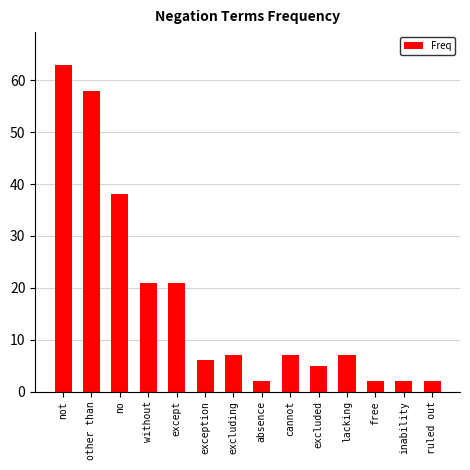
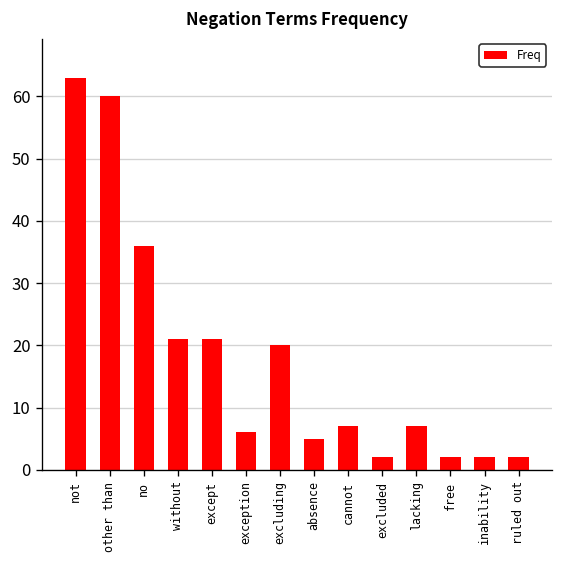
  {
    "not": 63,
-   "other than": 58,
-   "no": 38,
+   "other than": 60,
+   "no": 36,
    "without": 21,
    "except": 21,
    "exception": 6,
-   "excluding": 7,
-   "absence": 2,
+   "excluding": 20,
+   "absence": 5,
    "cannot": 7,
-   "excluded": 5,
+   "excluded": 2,
    "lacking": 7,
    "free": 2,
    "inability": 2,
    "ruled out": 2
  }
